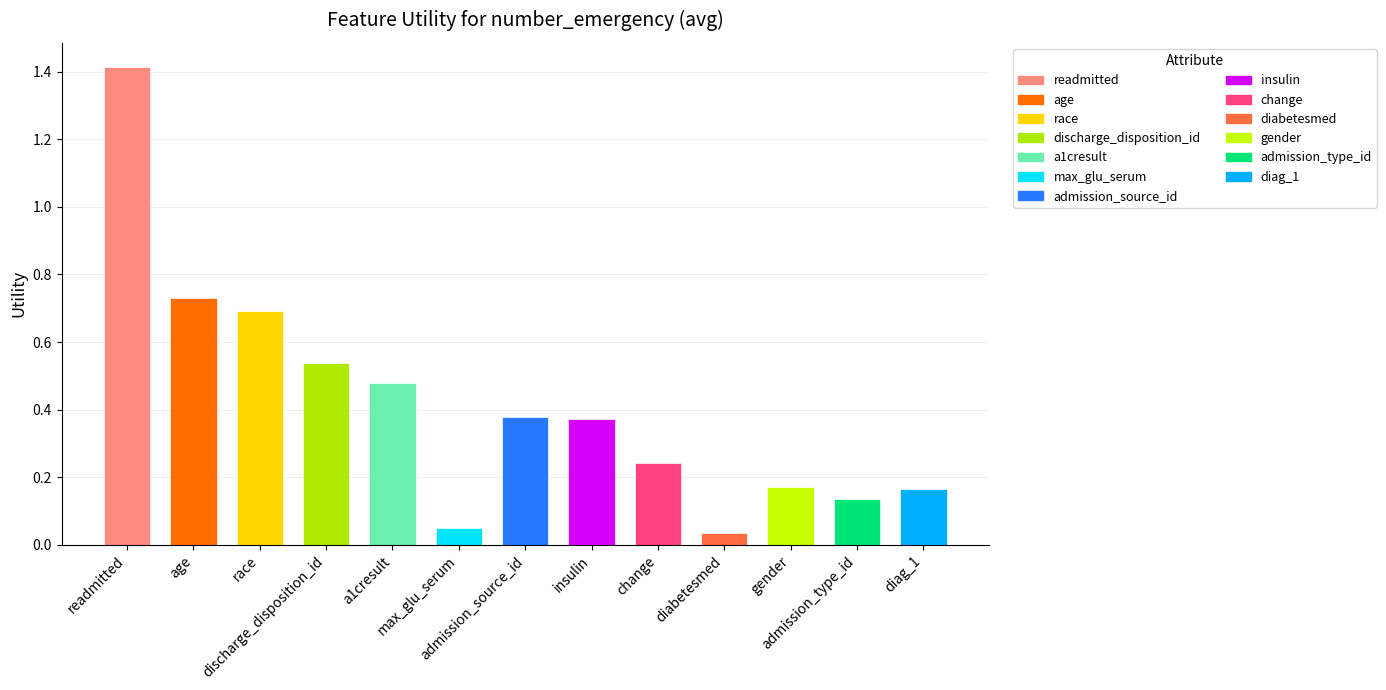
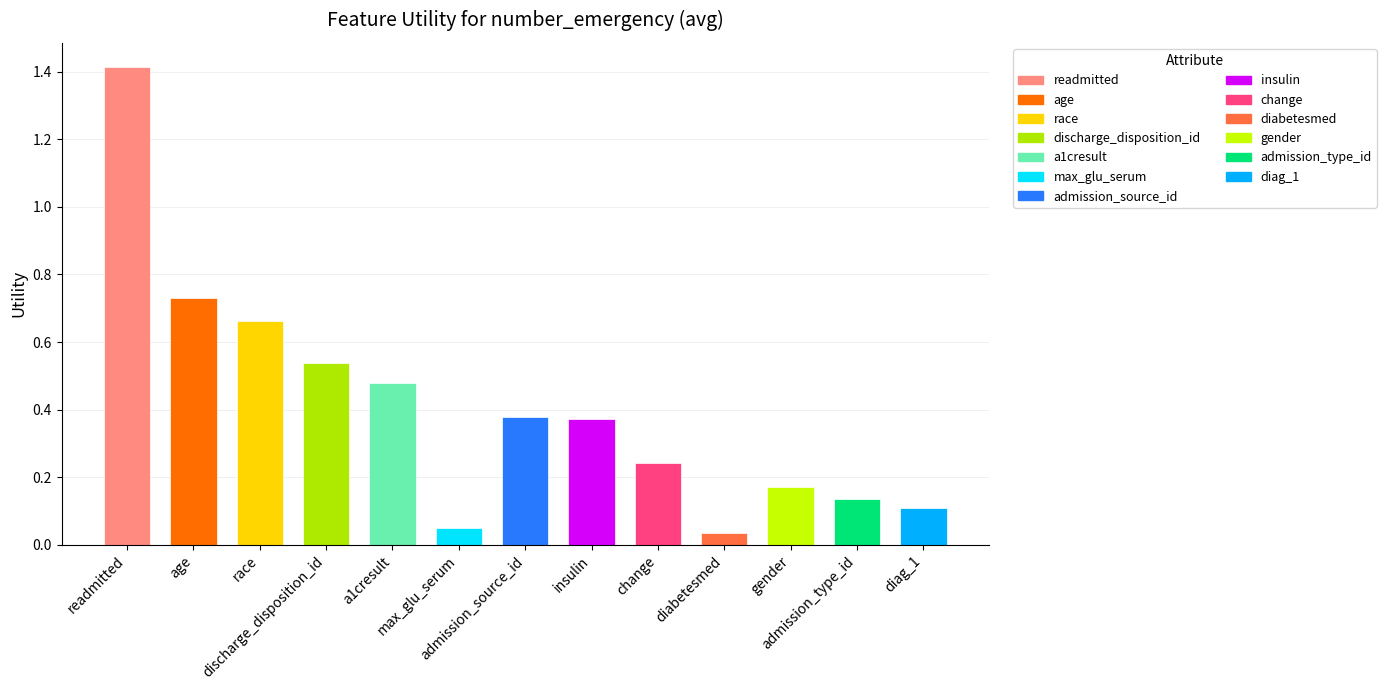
  {
    "readmitted": 1.41,
    "age": 0.73,
-   "race": 0.69,
+   "race": 0.66,
    "discharge_disposition_id": 0.54,
    "a1cresult": 0.48,
    "max_glu_serum": 0.05,
    "admission_source_id": 0.38,
    "insulin": 0.37,
    "change": 0.24,
    "diabetesmed": 0.04,
    "gender": 0.17,
    "admission_type_id": 0.14,
-   "diag_1": 0.17
+   "diag_1": 0.11
  }
